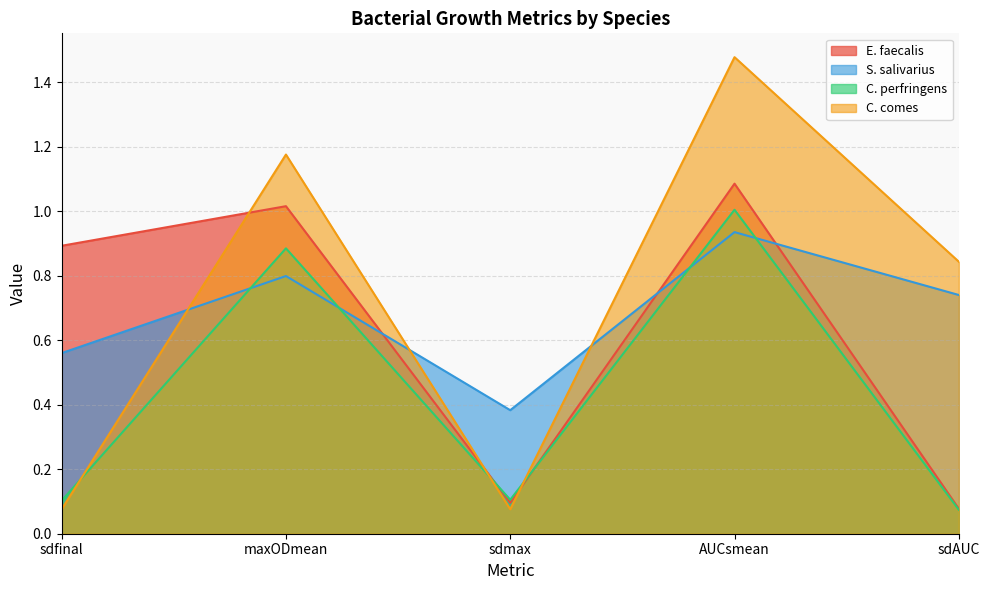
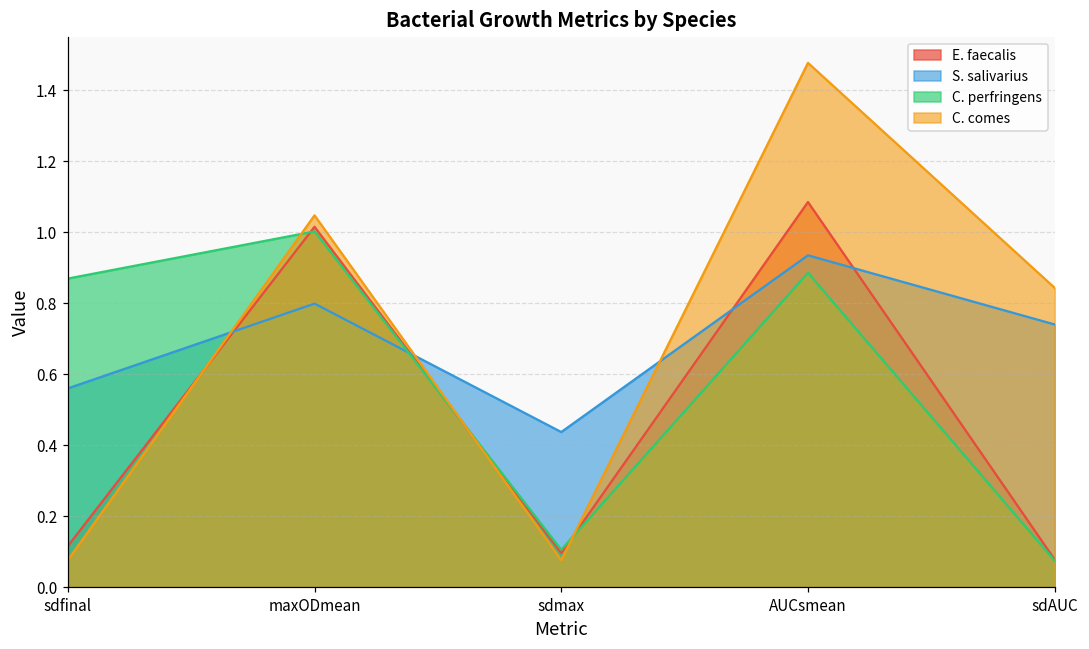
  {
    "E. faecalis": {
-     "sdfinal": 0.89,
+     "sdfinal": 0.12,
      "maxODmean": 1.02,
      "sdmax": 0.10,
      "AUCsmean": 1.09
    },
    "S. salivarius": {
      "sdfinal": 0.56,
      "maxODmean": 0.80,
-     "sdmax": 0.38,
+     "sdmax": 0.44,
      "AUCsmean": 0.94,
      "sdAUC": 0.74
    },
    "C. perfringens": {
-     "sdfinal": 0.10,
-     "maxODmean": 0.88,
+     "sdfinal": 0.87,
+     "maxODmean": 1.00,
      "sdmax": 0.11,
-     "AUCsmean": 1.00
+     "AUCsmean": 0.89
    },
    "C. comes": {
      "sdfinal": 0.08,
-     "maxODmean": 1.18,
+     "maxODmean": 1.05,
      "sdmax": 0.08,
      "AUCsmean": 1.48,
      "sdAUC": 0.84
    }
  }
